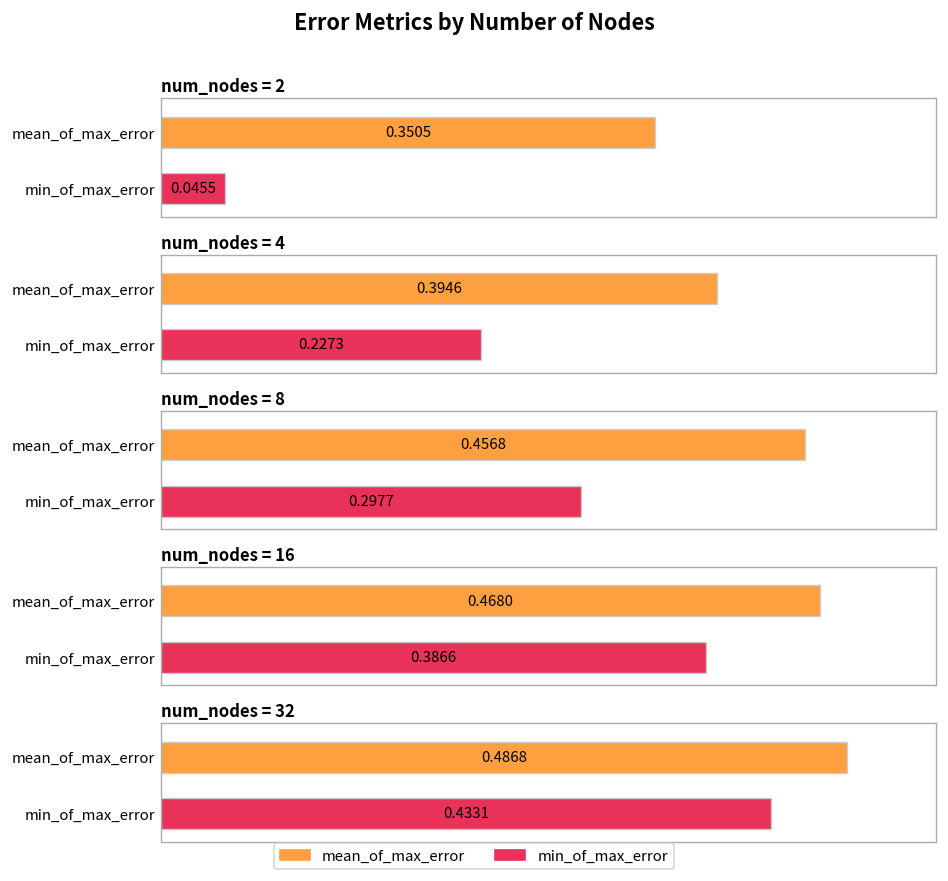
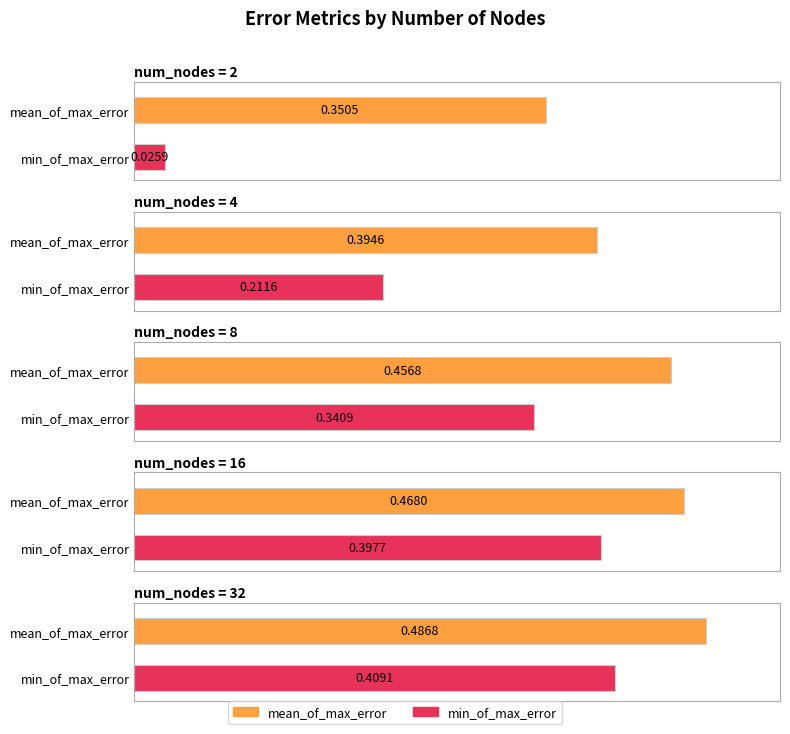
  {
    "num_nodes = 2": {
      "mean_of_max_error": 0.3505,
-     "min_of_max_error": 0.0455
+     "min_of_max_error": 0.0259
    },
    "num_nodes = 4": {
      "mean_of_max_error": 0.3946,
-     "min_of_max_error": 0.2273
+     "min_of_max_error": 0.2116
    },
    "num_nodes = 8": {
      "mean_of_max_error": 0.4568,
-     "min_of_max_error": 0.2977
+     "min_of_max_error": 0.3409
    },
    "num_nodes = 16": {
      "mean_of_max_error": 0.4680,
-     "min_of_max_error": 0.3866
+     "min_of_max_error": 0.3977
    },
    "num_nodes = 32": {
      "mean_of_max_error": 0.4868,
-     "min_of_max_error": 0.4331
+     "min_of_max_error": 0.4091
    }
  }
